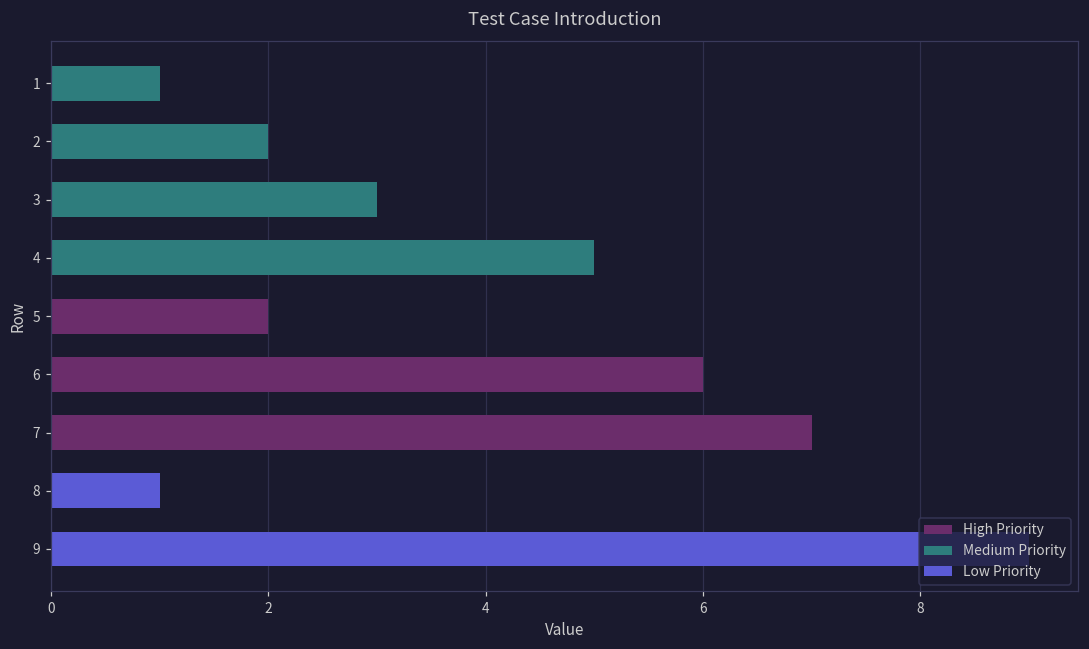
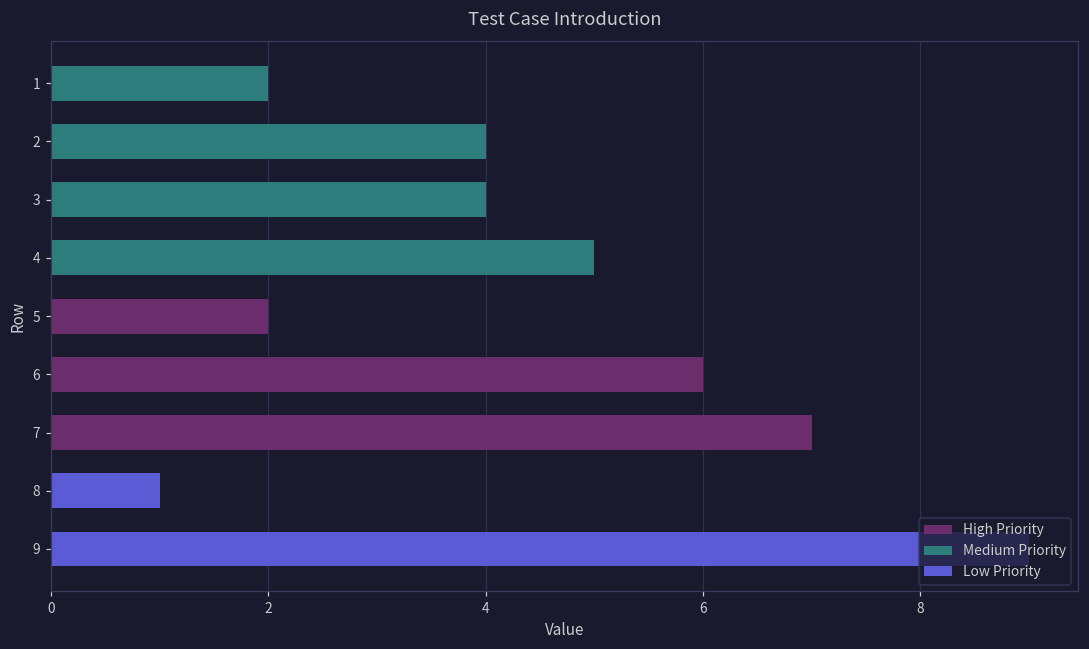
  {
-   "1": 1,
-   "2": 2,
-   "3": 3,
+   "1": 2,
+   "2": 4,
+   "3": 4,
    "4": 5,
    "5": 2,
    "6": 6,
    "7": 7,
    "8": 1
  }
